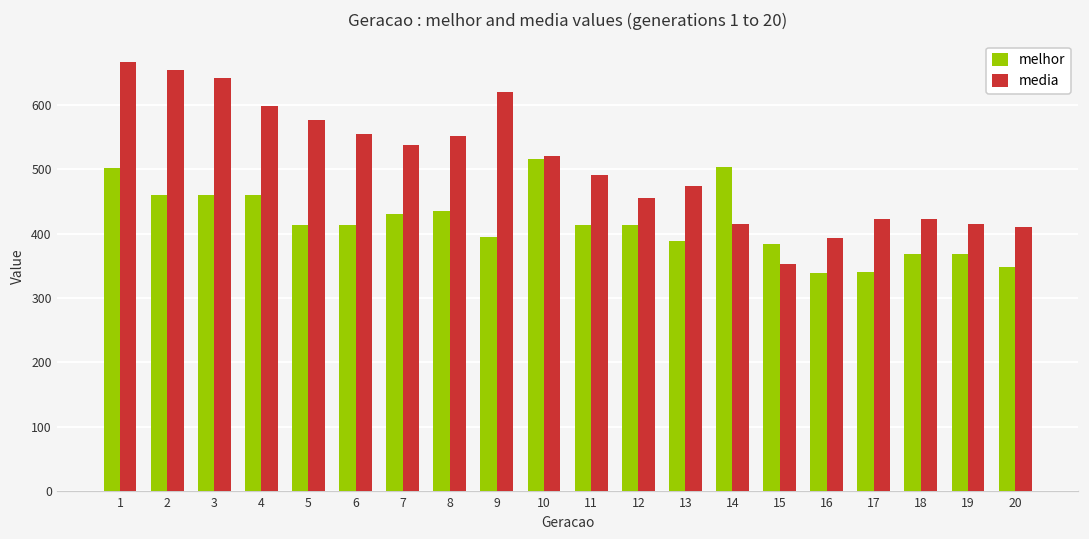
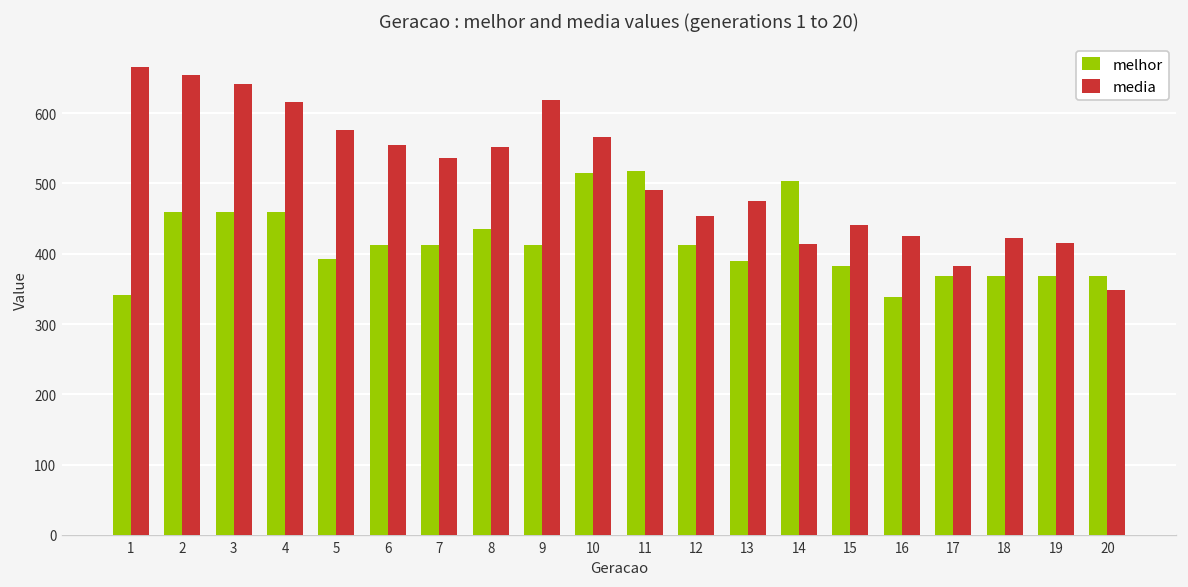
  {
    "melhor": {
-     "1": 500,
+     "1": 340,
      "2": 460,
      "3": 460,
      "4": 460,
-     "5": 410,
+     "5": 390,
      "6": 410,
-     "7": 430,
+     "7": 410,
      "8": 440,
-     "9": 400,
+     "9": 410,
      "10": 520,
-     "11": 410,
+     "11": 520,
      "12": 410,
      "13": 390,
      "14": 500,
      "15": 380,
      "16": 340,
-     "17": 340,
+     "17": 370,
      "18": 370,
      "19": 370,
-     "20": 350
+     "20": 370
    },
    "media": {
      "1": 670,
      "2": 650,
      "3": 640,
-     "4": 600,
+     "4": 620,
      "5": 580,
      "6": 560,
      "7": 540,
      "8": 550,
      "9": 620,
-     "10": 520,
+     "10": 570,
      "11": 490,
      "12": 450,
      "13": 470,
      "14": 410,
-     "15": 350,
-     "16": 390,
-     "17": 420,
+     "15": 440,
+     "16": 430,
+     "17": 380,
      "18": 420,
      "19": 420,
-     "20": 410
+     "20": 350
    }
  }
